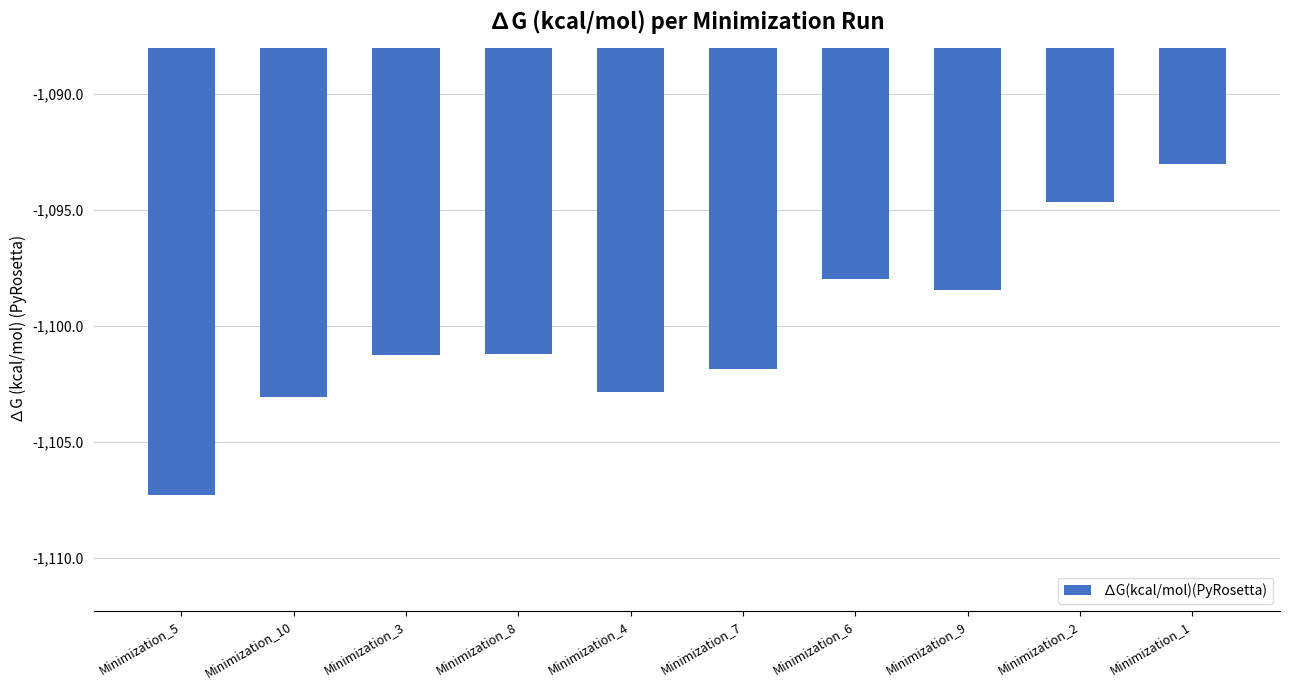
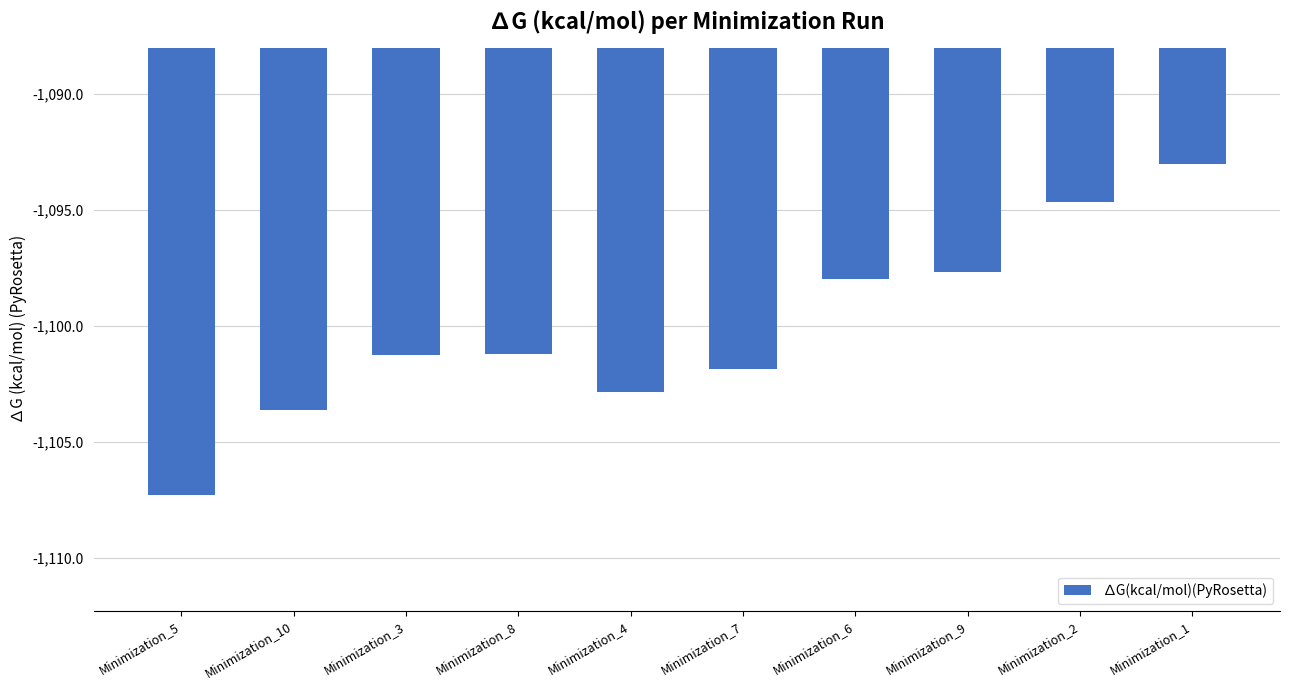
  {
    "Minimization_5": "-1,107.3",
-   "Minimization_10": "-1,103.1",
+   "Minimization_10": "-1,103.7",
    "Minimization_3": "-1,101.3",
    "Minimization_8": "-1,101.2",
    "Minimization_4": "-1,102.9",
    "Minimization_7": "-1,101.9",
    "Minimization_6": "-1,098.0",
-   "Minimization_9": "-1,098.5",
+   "Minimization_9": "-1,097.7",
    "Minimization_2": "-1,094.7",
    "Minimization_1": "-1,093.0"
  }
